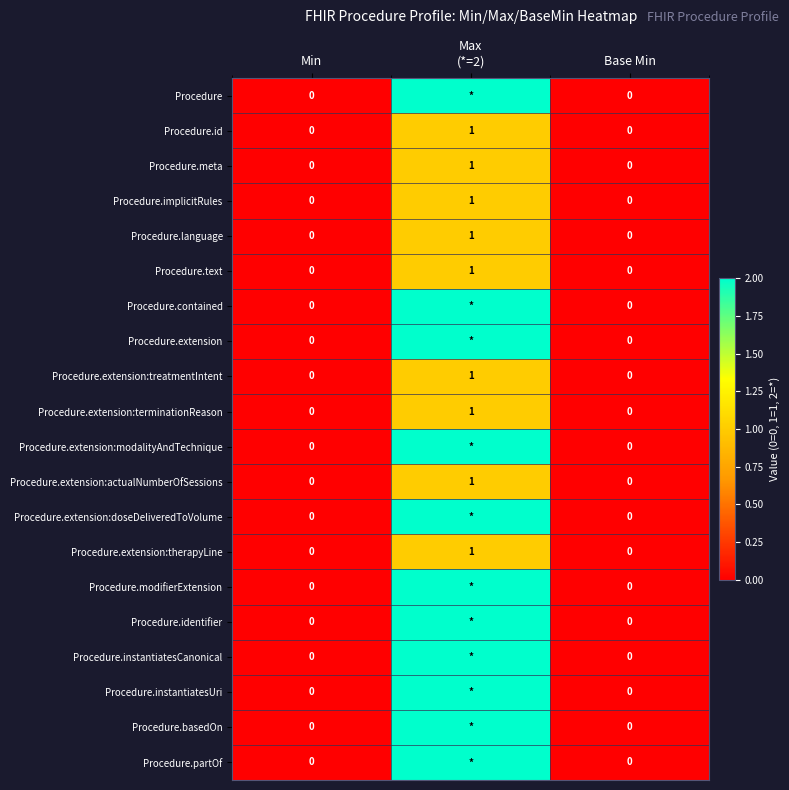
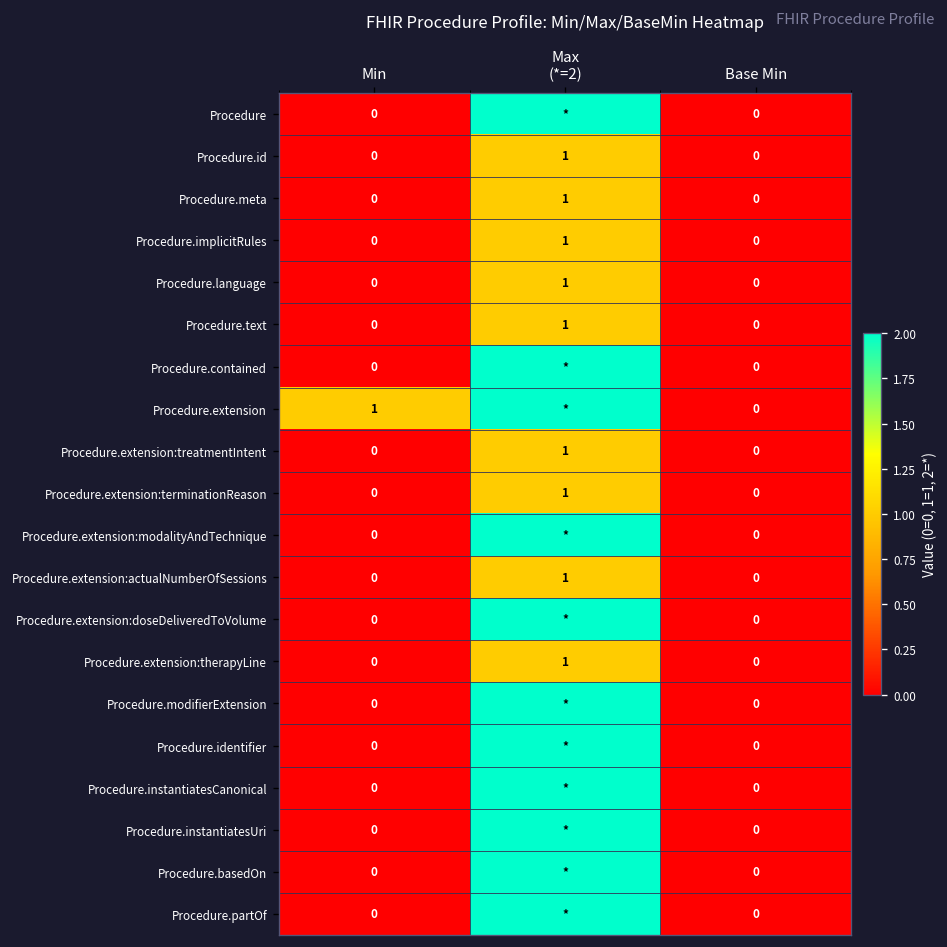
  {
    "Procedure": {
      "Min": 0,
      "Base Min": 0
    },
    "Procedure.id": {
      "Min": 0,
      "Max (*=2)": 1,
      "Base Min": 0
    },
    "Procedure.meta": {
      "Min": 0,
      "Max (*=2)": 1,
      "Base Min": 0
    },
    "Procedure.implicitRules": {
      "Min": 0,
      "Max (*=2)": 1,
      "Base Min": 0
    },
    "Procedure.language": {
      "Min": 0,
      "Max (*=2)": 1,
      "Base Min": 0
    },
    "Procedure.text": {
      "Min": 0,
      "Max (*=2)": 1,
      "Base Min": 0
    },
    "Procedure.contained": {
      "Min": 0,
      "Base Min": 0
    },
    "Procedure.extension": {
-     "Min": 0,
+     "Min": 1,
      "Base Min": 0
    },
    "Procedure.extension:treatmentIntent": {
      "Min": 0,
      "Max (*=2)": 1,
      "Base Min": 0
    },
    "Procedure.extension:terminationReason": {
      "Min": 0,
      "Max (*=2)": 1,
      "Base Min": 0
    },
    "Procedure.extension:modalityAndTechnique": {
      "Min": 0,
      "Base Min": 0
    },
    "Procedure.extension:actualNumberOfSessions": {
      "Min": 0,
      "Max (*=2)": 1,
      "Base Min": 0
    },
    "Procedure.extension:doseDeliveredToVolume": {
      "Min": 0,
      "Base Min": 0
    },
    "Procedure.extension:therapyLine": {
      "Min": 0,
      "Max (*=2)": 1,
      "Base Min": 0
    },
    "Procedure.modifierExtension": {
      "Min": 0,
      "Base Min": 0
    },
    "Procedure.identifier": {
      "Min": 0,
      "Base Min": 0
    },
    "Procedure.instantiatesCanonical": {
      "Min": 0,
      "Base Min": 0
    },
    "Procedure.instantiatesUri": {
      "Min": 0,
      "Base Min": 0
    },
    "Procedure.basedOn": {
      "Min": 0,
      "Base Min": 0
    },
    "Procedure.partOf": {
      "Min": 0,
      "Base Min": 0
    }
  }
